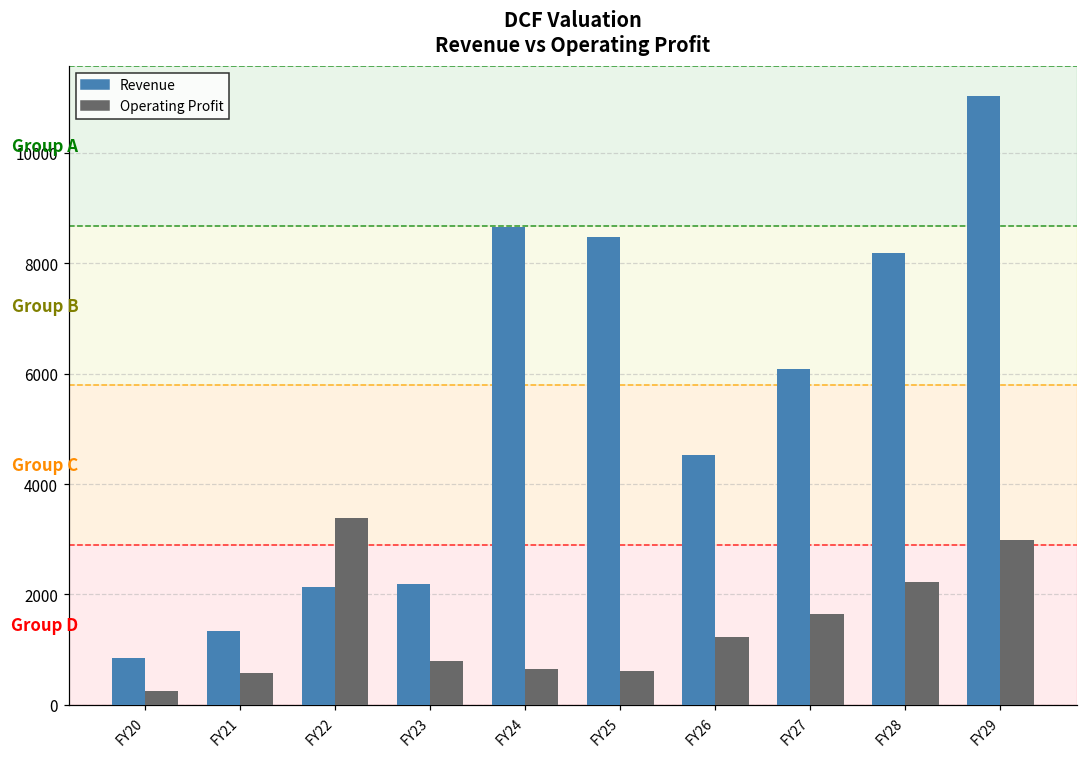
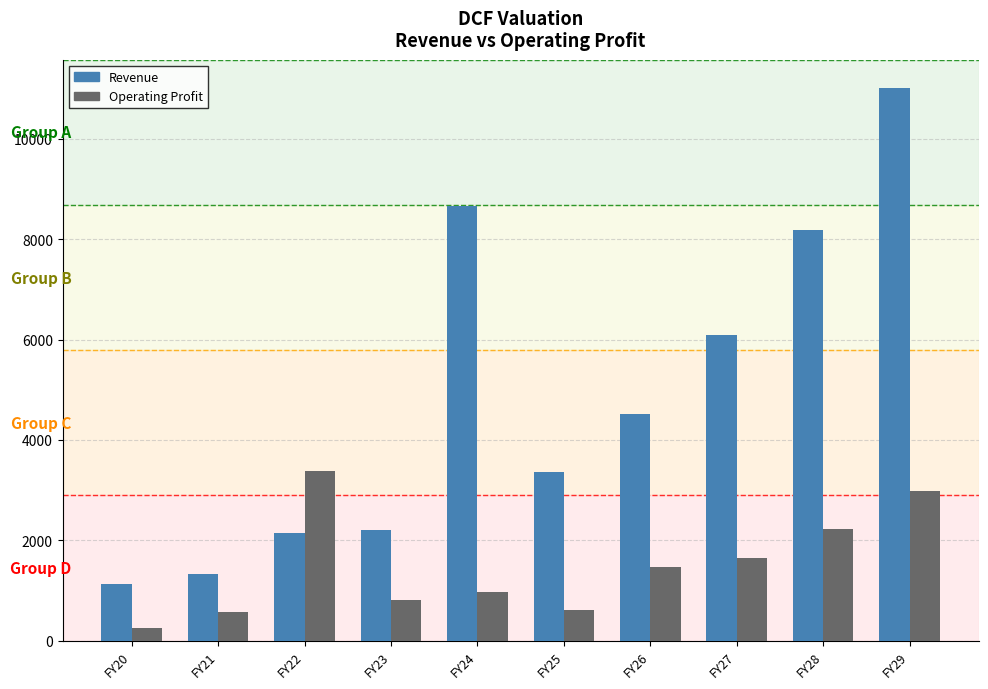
  {
    "Revenue": {
-     "FY20": 800,
+     "FY20": 1100,
      "FY21": 1300,
      "FY22": 2100,
      "FY23": 2200,
      "FY24": 8700,
-     "FY25": 8500,
+     "FY25": 3400,
      "FY26": 4500,
      "FY27": 6100,
      "FY28": 8200,
      "FY29": 11000
    },
    "Operating Profit": {
      "FY20": 300,
      "FY21": 600,
      "FY22": 3400,
      "FY23": 800,
-     "FY24": 600,
+     "FY24": 1000,
      "FY25": 600,
-     "FY26": 1200,
+     "FY26": 1500,
      "FY27": 1600,
      "FY28": 2200,
      "FY29": 3000
    }
  }
